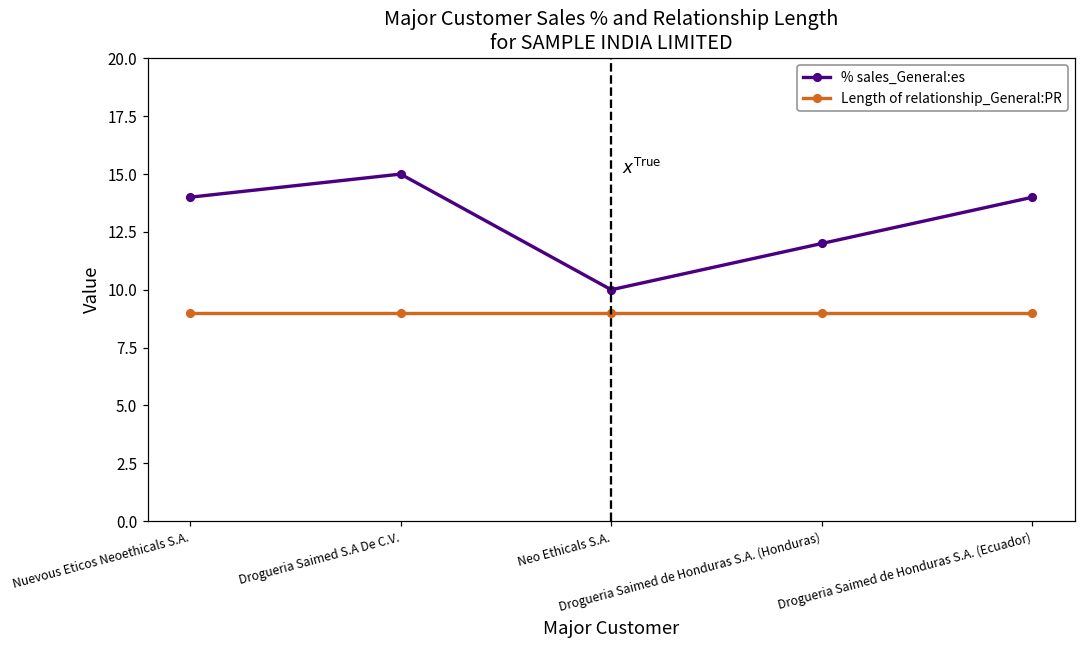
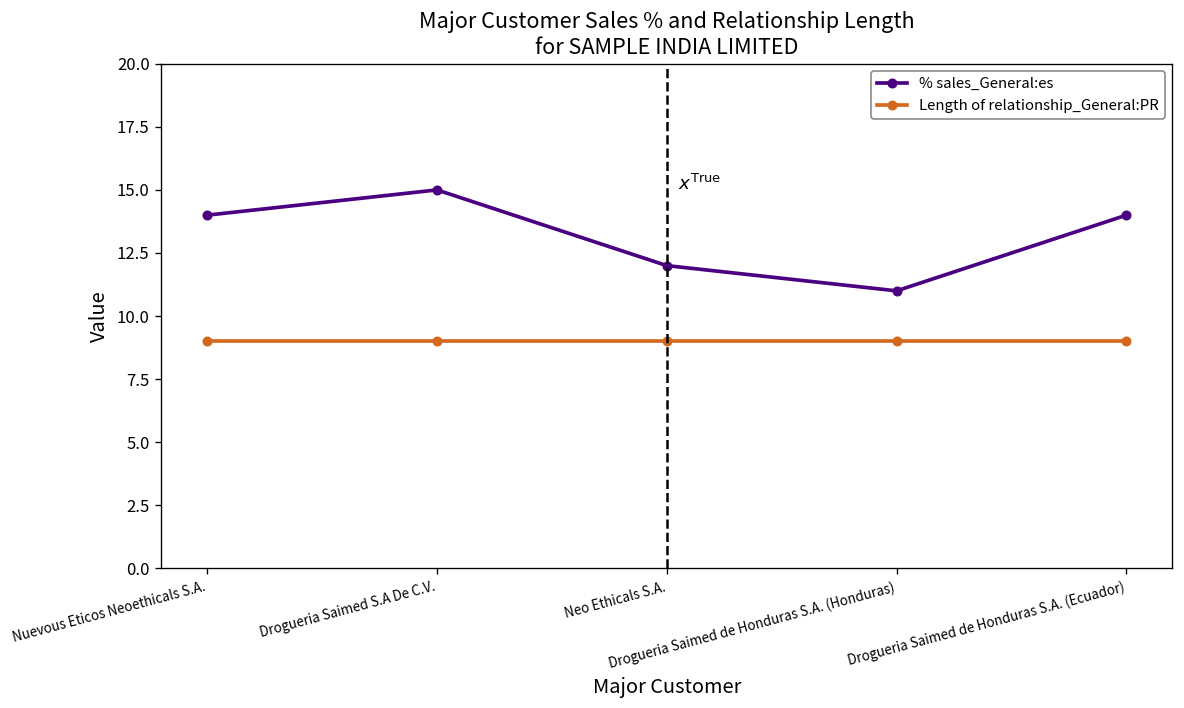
  {
    "% sales_General:es": {
      "Nuevous Eticos Neoethicals S.A.": 14,
      "Drogueria Saimed S.A De C.V.": 15,
-     "Neo Ethicals S.A.": 10,
-     "Drogueria Saimed de Honduras S.A. (Honduras)": 12,
+     "Neo Ethicals S.A.": 12,
+     "Drogueria Saimed de Honduras S.A. (Honduras)": 11,
      "Drogueria Saimed de Honduras S.A. (Ecuador)": 14
    },
    "Length of relationship_General:PR": {
      "Nuevous Eticos Neoethicals S.A.": 9,
      "Drogueria Saimed S.A De C.V.": 9,
      "Neo Ethicals S.A.": 9,
      "Drogueria Saimed de Honduras S.A. (Honduras)": 9,
      "Drogueria Saimed de Honduras S.A. (Ecuador)": 9
    }
  }
